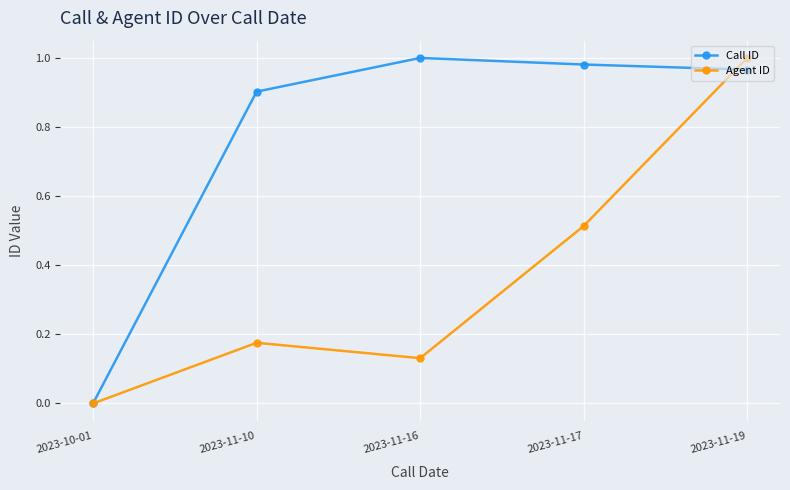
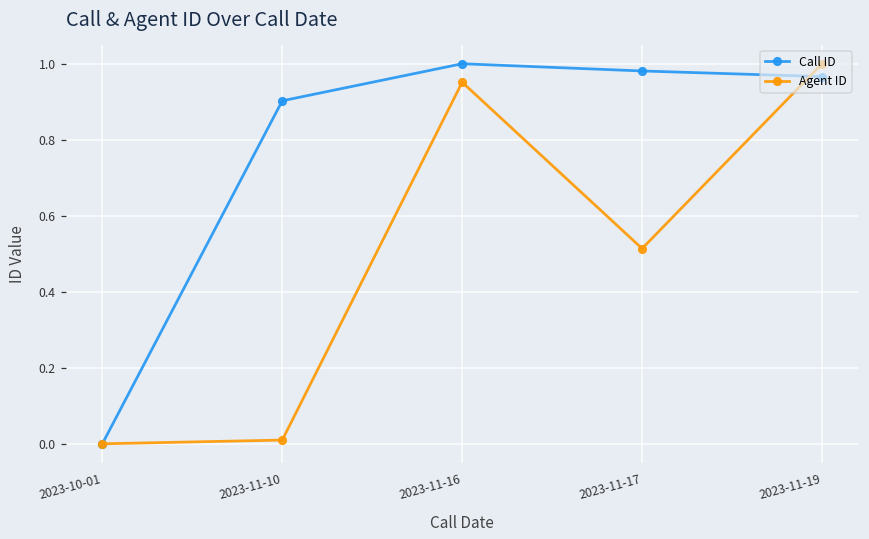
  {
    "Call ID": {
      "2023-11-10": 0.90,
      "2023-11-16": 1.00,
      "2023-11-17": 0.98
    },
    "Agent ID": {
-     "2023-11-10": 0.18,
-     "2023-11-16": 0.13,
+     "2023-11-10": 0.01,
+     "2023-11-16": 0.95,
      "2023-11-17": 0.51
    }
  }
